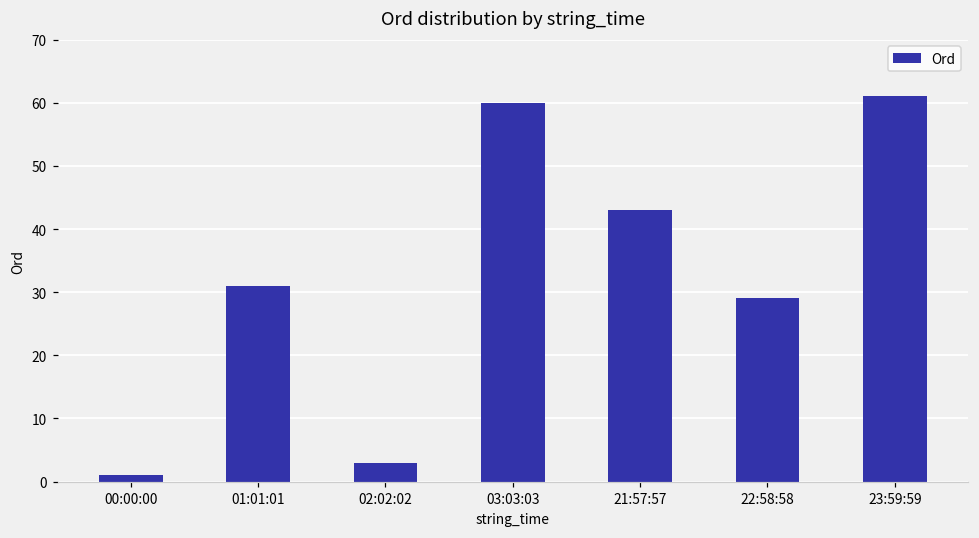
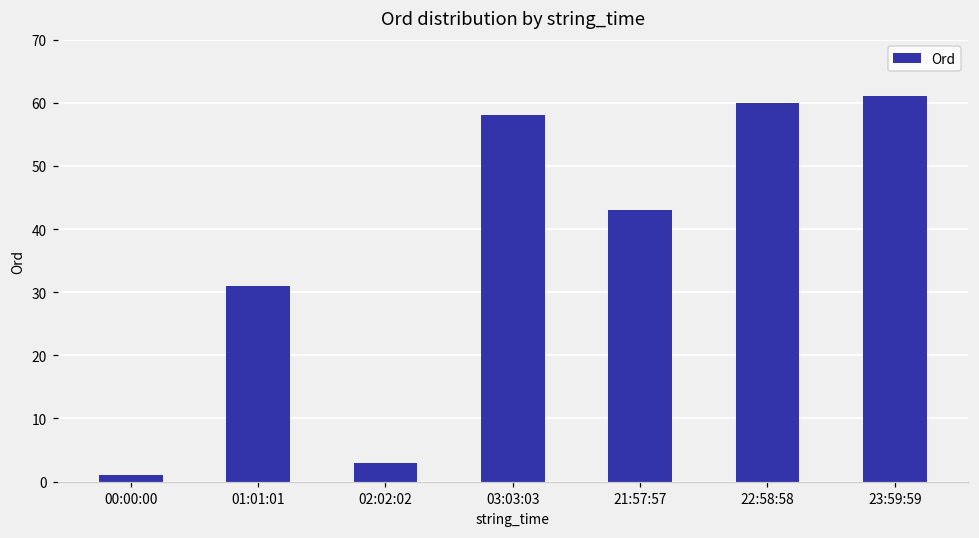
  {
    "00:00:00": 1,
    "01:01:01": 31,
    "02:02:02": 3,
-   "03:03:03": 60,
+   "03:03:03": 58,
    "21:57:57": 43,
-   "22:58:58": 29,
+   "22:58:58": 60,
    "23:59:59": 61
  }
